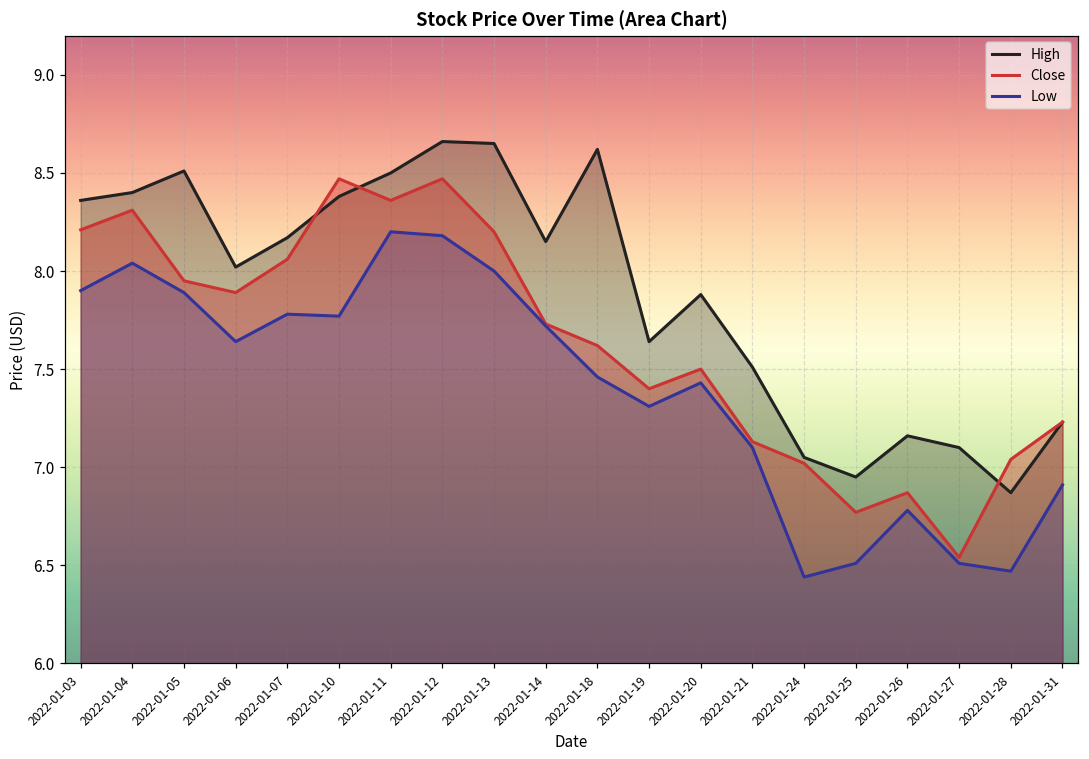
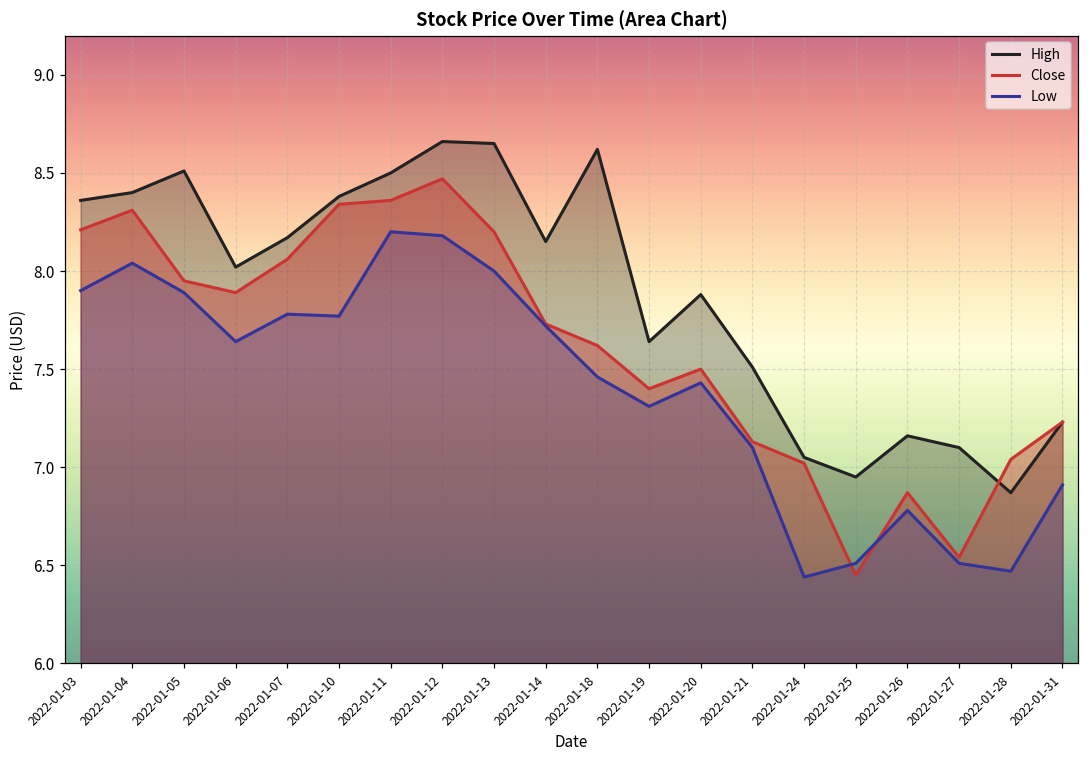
  {
    "High": {
      "2022-01-03": 8.36,
      "2022-01-04": 8.40,
      "2022-01-05": 8.51,
      "2022-01-06": 8.02,
      "2022-01-07": 8.17,
      "2022-01-10": 8.38,
      "2022-01-11": 8.50,
      "2022-01-12": 8.66,
      "2022-01-13": 8.65,
      "2022-01-14": 8.15,
      "2022-01-18": 8.62,
      "2022-01-19": 7.64,
      "2022-01-20": 7.88,
      "2022-01-21": 7.51,
      "2022-01-24": 7.05,
      "2022-01-25": 6.95,
      "2022-01-26": 7.16,
      "2022-01-27": 7.10,
      "2022-01-28": 6.87
    },
    "Close": {
      "2022-01-03": 8.21,
      "2022-01-04": 8.31,
      "2022-01-05": 7.95,
      "2022-01-06": 7.89,
      "2022-01-07": 8.06,
-     "2022-01-10": 8.47,
+     "2022-01-10": 8.34,
      "2022-01-11": 8.36,
      "2022-01-12": 8.47,
      "2022-01-13": 8.20,
      "2022-01-18": 7.62,
      "2022-01-19": 7.40,
      "2022-01-20": 7.50,
      "2022-01-21": 7.13,
      "2022-01-24": 7.02,
-     "2022-01-25": 6.77,
+     "2022-01-25": 6.45,
      "2022-01-26": 6.87,
      "2022-01-27": 6.54,
      "2022-01-28": 7.04
    },
    "Low": {
      "2022-01-03": 7.90,
      "2022-01-04": 8.04,
      "2022-01-05": 7.89,
      "2022-01-06": 7.64,
      "2022-01-07": 7.78,
      "2022-01-10": 7.77,
      "2022-01-11": 8.20,
      "2022-01-12": 8.18,
      "2022-01-13": 8.00,
      "2022-01-18": 7.46,
      "2022-01-19": 7.31,
      "2022-01-20": 7.43,
      "2022-01-21": 7.10,
      "2022-01-24": 6.44,
      "2022-01-25": 6.51,
      "2022-01-26": 6.78,
      "2022-01-27": 6.51,
      "2022-01-28": 6.47,
      "2022-01-31": 6.91
    }
  }
